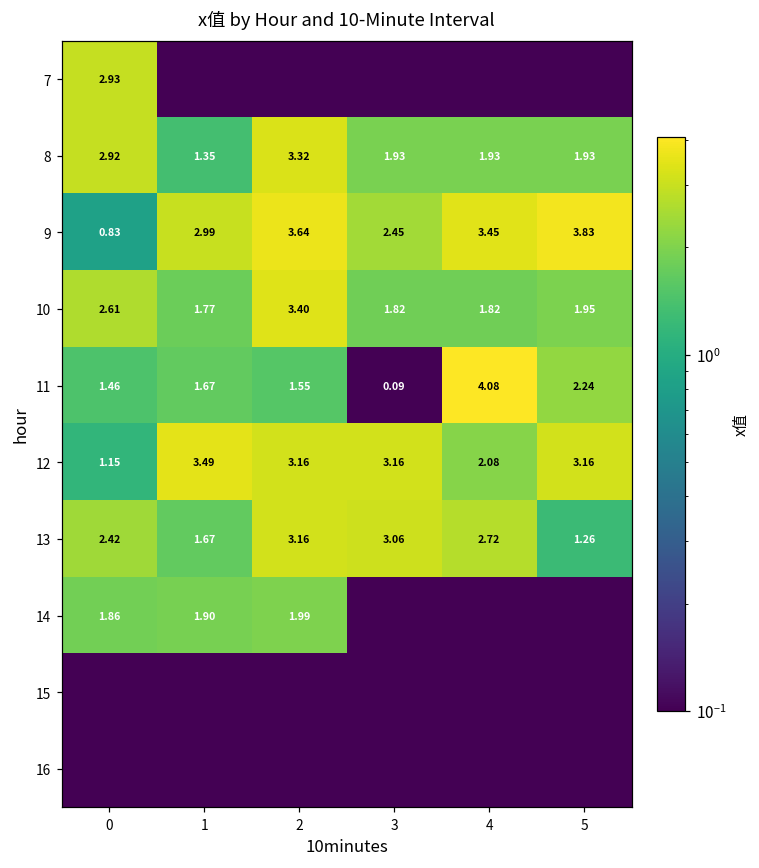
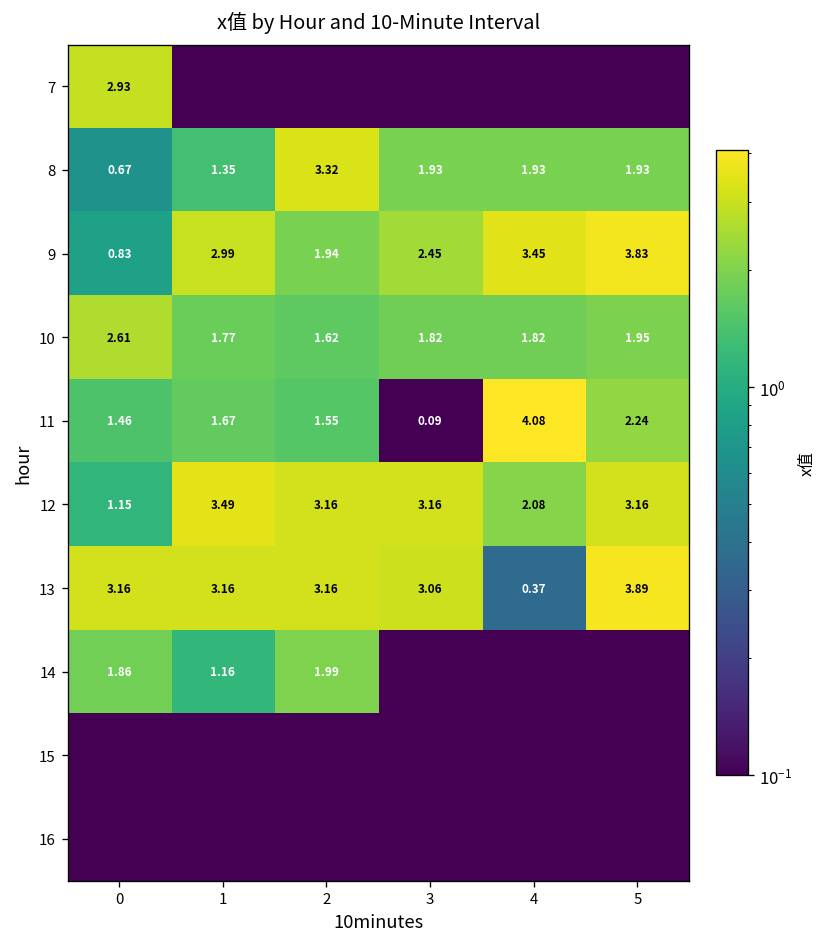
  {
    "7": {
      "0": 2.93
    },
    "8": {
-     "0": 2.92,
+     "0": 0.67,
      "1": 1.35,
      "2": 3.32,
      "3": 1.93,
      "4": 1.93,
      "5": 1.93
    },
    "9": {
      "0": 0.83,
      "1": 2.99,
-     "2": 3.64,
+     "2": 1.94,
      "3": 2.45,
      "4": 3.45,
      "5": 3.83
    },
    "10": {
      "0": 2.61,
      "1": 1.77,
-     "2": 3.40,
+     "2": 1.62,
      "3": 1.82,
      "4": 1.82,
      "5": 1.95
    },
    "11": {
      "0": 1.46,
      "1": 1.67,
      "2": 1.55,
      "3": 0.09,
      "4": 4.08,
      "5": 2.24
    },
    "12": {
      "0": 1.15,
      "1": 3.49,
      "2": 3.16,
      "3": 3.16,
      "4": 2.08,
      "5": 3.16
    },
    "13": {
-     "0": 2.42,
-     "1": 1.67,
+     "0": 3.16,
+     "1": 3.16,
      "2": 3.16,
      "3": 3.06,
-     "4": 2.72,
-     "5": 1.26
+     "4": 0.37,
+     "5": 3.89
    },
    "14": {
      "0": 1.86,
-     "1": 1.90,
+     "1": 1.16,
      "2": 1.99
    }
  }
